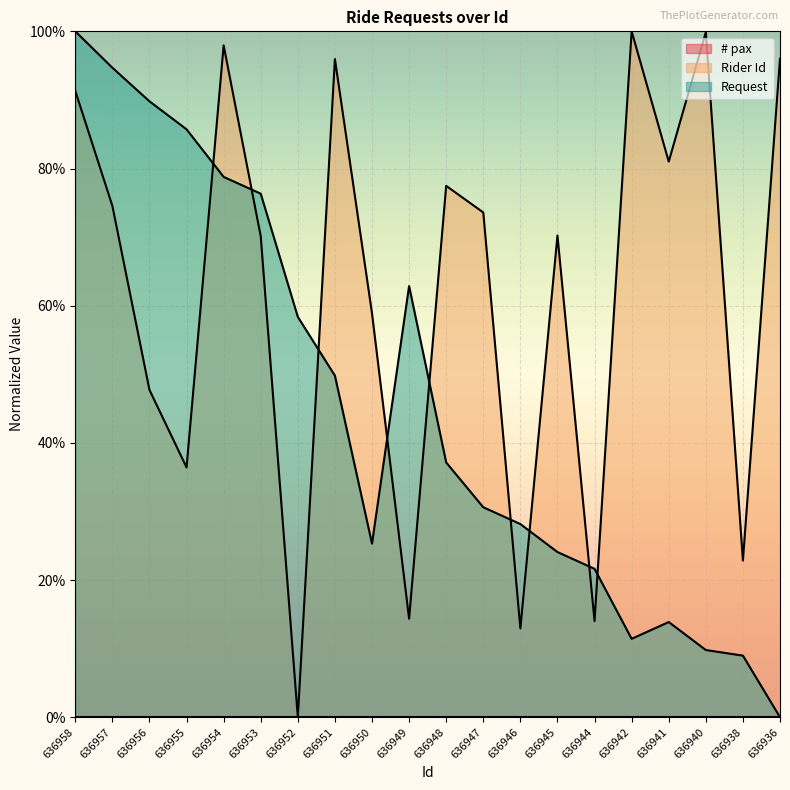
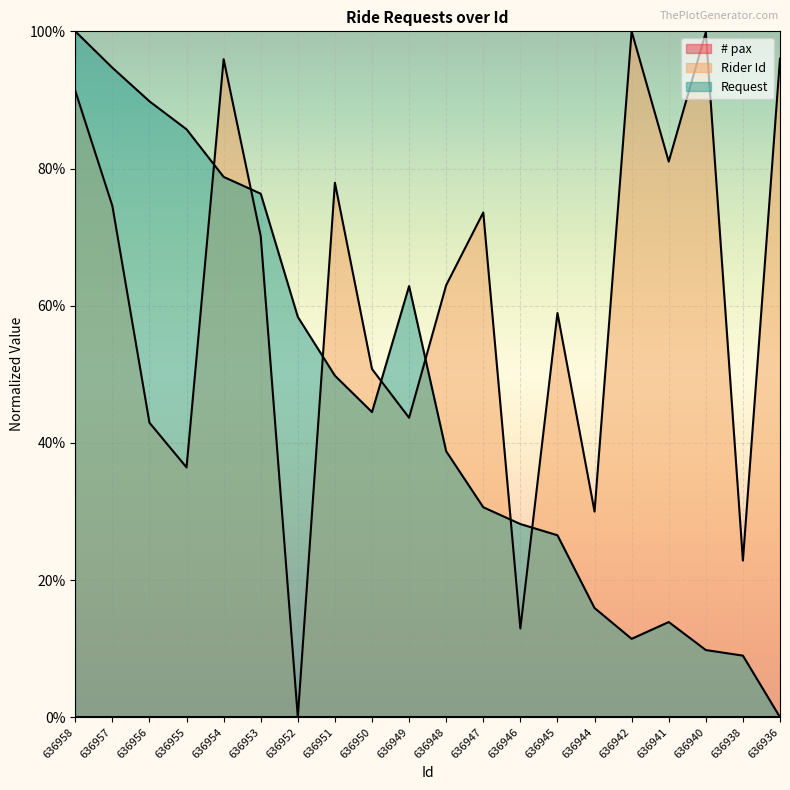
  {
    "# pax": {
      "636958": "0%",
      "636957": "0%",
      "636956": "0%",
      "636955": "0%",
      "636954": "0%",
      "636953": "0%",
      "636951": "0%",
      "636950": "0%",
      "636949": "0%",
      "636948": "0%",
      "636947": "0%",
      "636946": "0%",
      "636945": "0%",
      "636944": "0%",
      "636942": "0%",
      "636941": "0%",
      "636940": "0%",
      "636938": "0%"
    },
    "Rider Id": {
      "636958": "91%",
      "636957": "75%",
-     "636956": "48%",
+     "636956": "43%",
      "636955": "36%",
-     "636954": "98%",
+     "636954": "96%",
      "636953": "70%",
-     "636951": "96%",
-     "636950": "59%",
-     "636949": "14%",
-     "636948": "77%",
+     "636951": "78%",
+     "636950": "51%",
+     "636949": "44%",
+     "636948": "63%",
      "636947": "74%",
      "636946": "13%",
-     "636945": "70%",
-     "636944": "14%",
+     "636945": "59%",
+     "636944": "30%",
      "636942": "100%",
      "636941": "81%",
      "636940": "100%",
      "636938": "23%",
      "636936": "96%"
    },
    "Request": {
      "636958": "100%",
      "636957": "95%",
      "636956": "90%",
      "636955": "86%",
      "636954": "79%",
      "636953": "76%",
      "636952": "58%",
      "636951": "50%",
-     "636950": "25%",
+     "636950": "44%",
      "636949": "63%",
-     "636948": "37%",
+     "636948": "39%",
      "636947": "31%",
      "636946": "28%",
-     "636945": "24%",
-     "636944": "22%",
+     "636945": "27%",
+     "636944": "16%",
      "636942": "11%",
      "636941": "14%",
      "636940": "10%",
      "636938": "9%"
    }
  }
